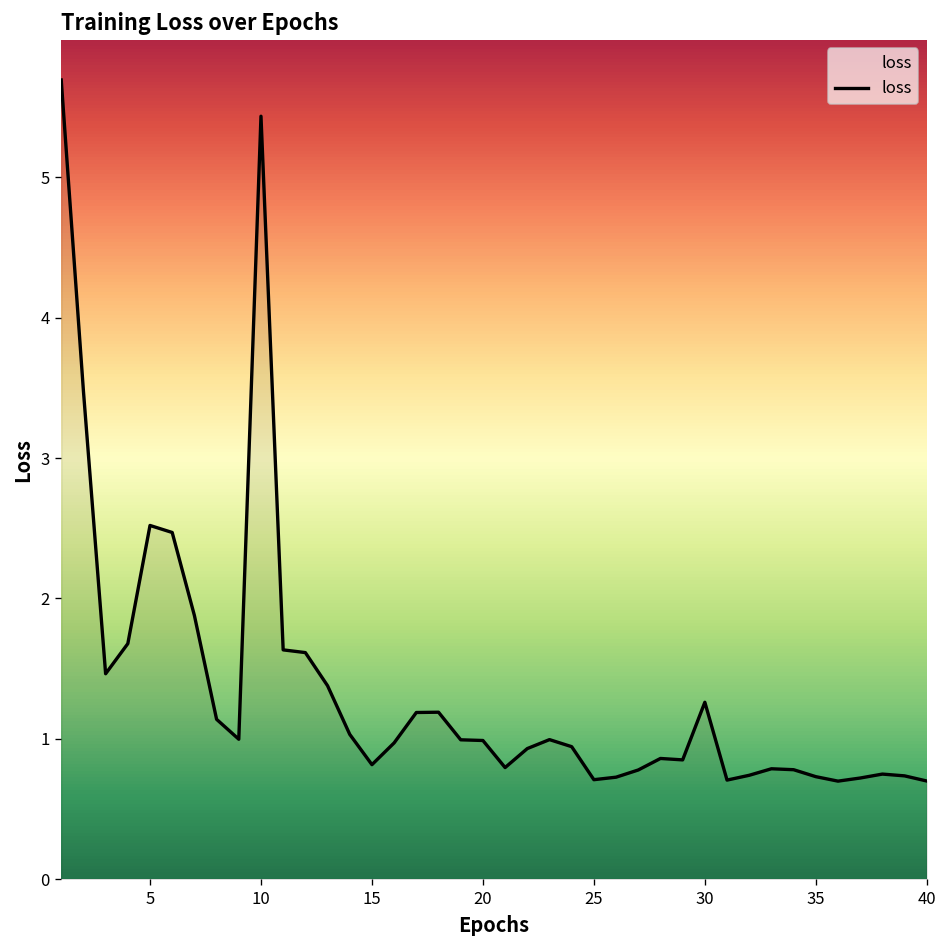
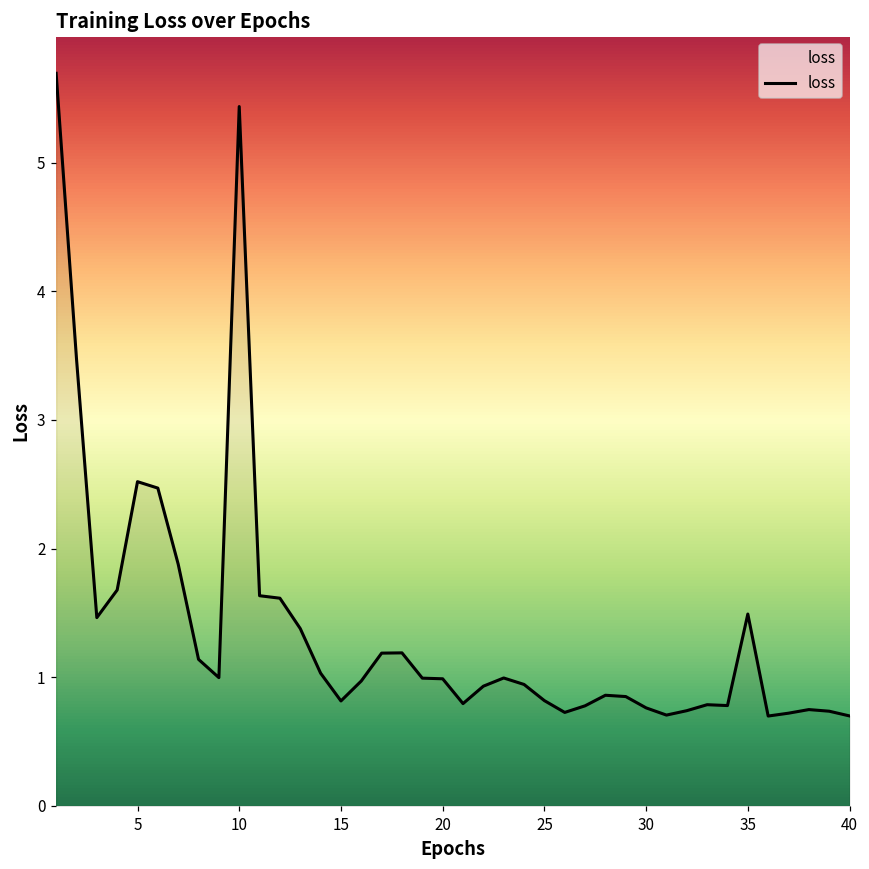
  {
    "5": 2.52,
    "10": 5.43,
    "15": 0.82,
    "20": 0.99,
-   "25": 0.71,
-   "30": 1.26,
-   "35": 0.73,
+   "25": 0.82,
+   "30": 0.76,
+   "35": 1.49,
    "40": 0.70
  }
